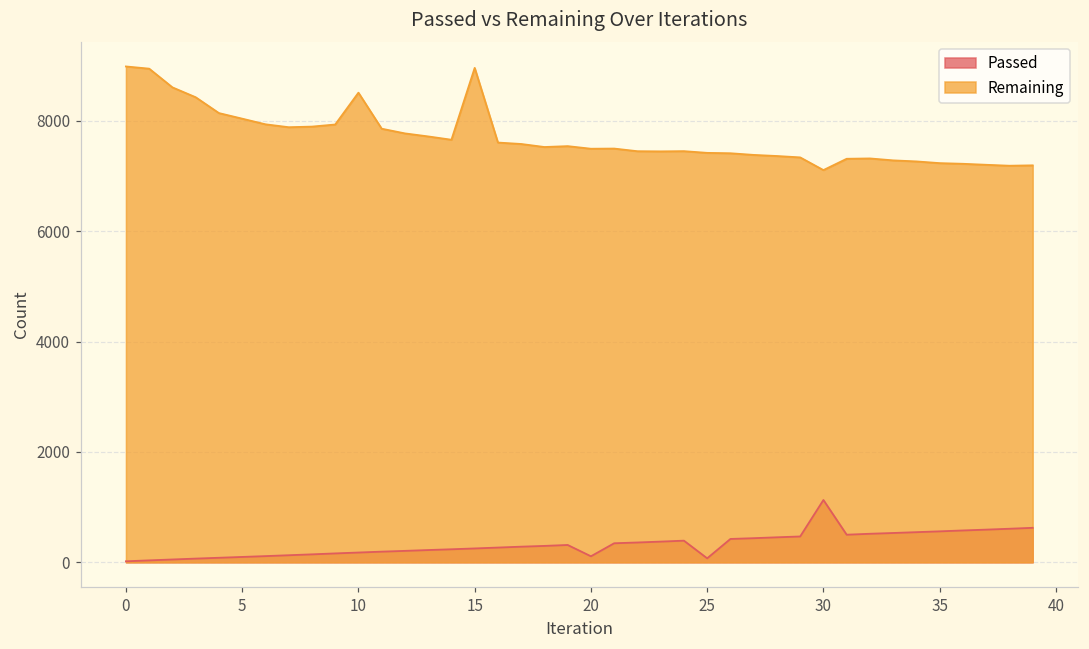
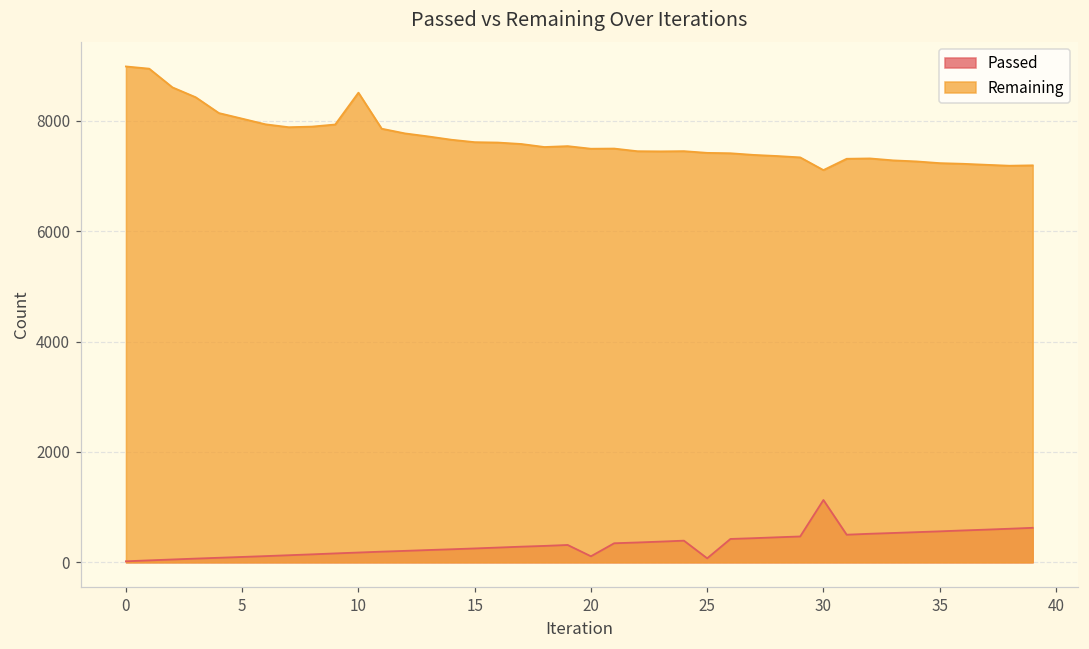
  {
    "Passed": {
      "0": 0,
      "5": 100,
      "10": 200,
      "15": 300,
      "20": 100,
      "25": 100,
      "30": 1100,
      "35": 600
    },
    "Remaining": {
      "0": 9000,
      "5": 8000,
      "10": 8500,
-     "15": 9000,
+     "15": 7600,
      "20": 7500,
      "25": 7400,
      "30": 7100,
      "35": 7200
    }
  }
